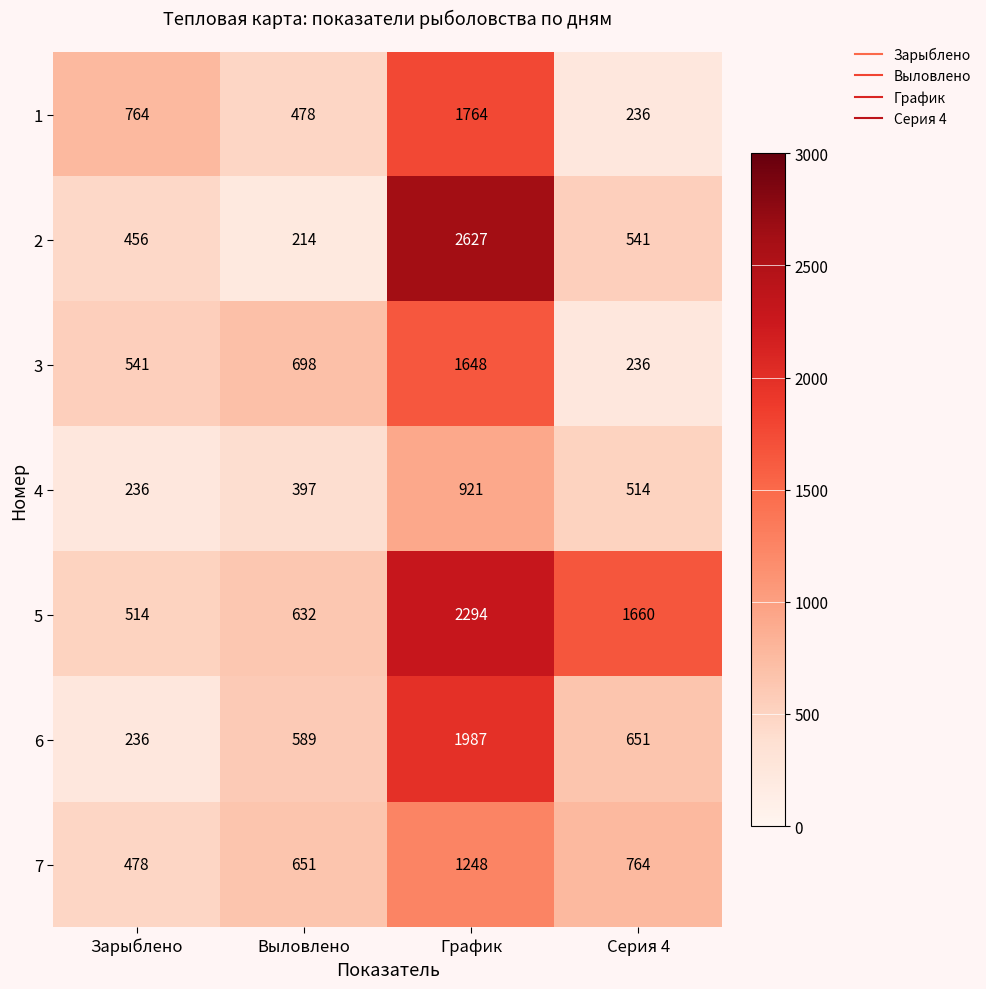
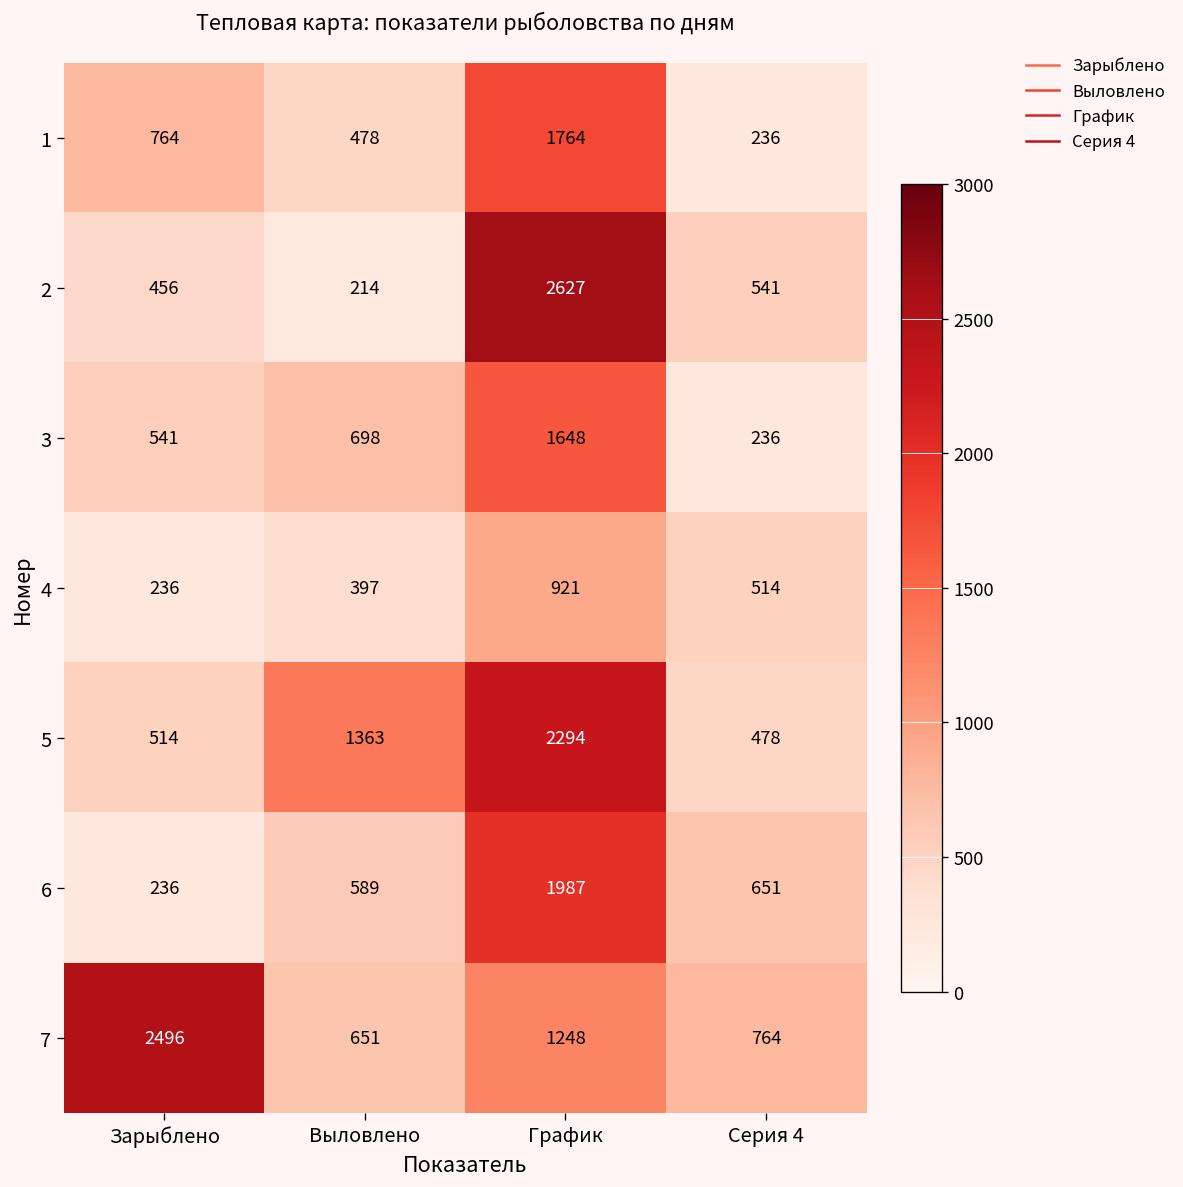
  {
    "1": {
      "Зарыблено": 764,
      "Выловлено": 478,
      "График": 1764,
      "Серия 4": 236
    },
    "2": {
      "Зарыблено": 456,
      "Выловлено": 214,
      "График": 2627,
      "Серия 4": 541
    },
    "3": {
      "Зарыблено": 541,
      "Выловлено": 698,
      "График": 1648,
      "Серия 4": 236
    },
    "4": {
      "Зарыблено": 236,
      "Выловлено": 397,
      "График": 921,
      "Серия 4": 514
    },
    "5": {
      "Зарыблено": 514,
-     "Выловлено": 632,
+     "Выловлено": 1363,
      "График": 2294,
-     "Серия 4": 1660
+     "Серия 4": 478
    },
    "6": {
      "Зарыблено": 236,
      "Выловлено": 589,
      "График": 1987,
      "Серия 4": 651
    },
    "7": {
-     "Зарыблено": 478,
+     "Зарыблено": 2496,
      "Выловлено": 651,
      "График": 1248,
      "Серия 4": 764
    }
  }
